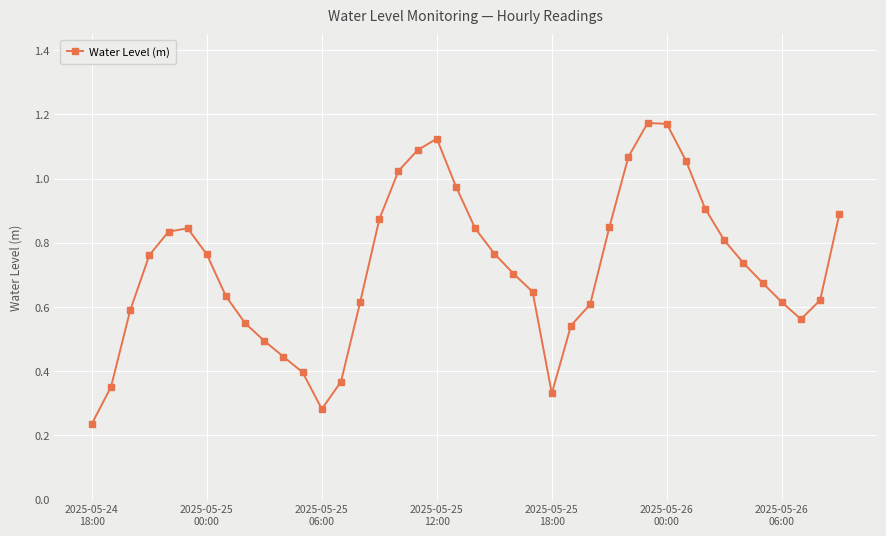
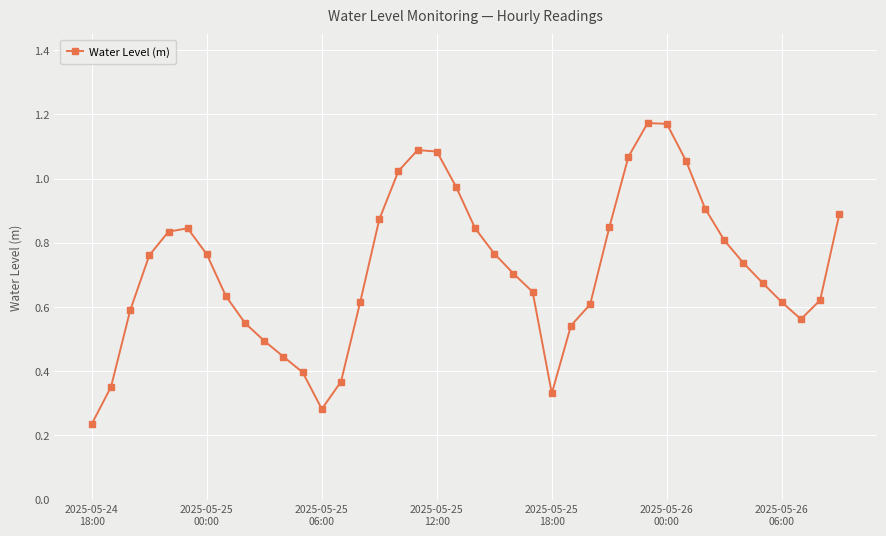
  {
    "2025-05-24 18:00": 0.24,
    "2025-05-25 00:00": 0.76,
    "2025-05-25 06:00": 0.28,
-   "2025-05-25 12:00": 1.12,
+   "2025-05-25 12:00": 1.08,
    "2025-05-25 18:00": 0.33,
    "2025-05-26 00:00": 1.17,
    "2025-05-26 06:00": 0.62
  }
